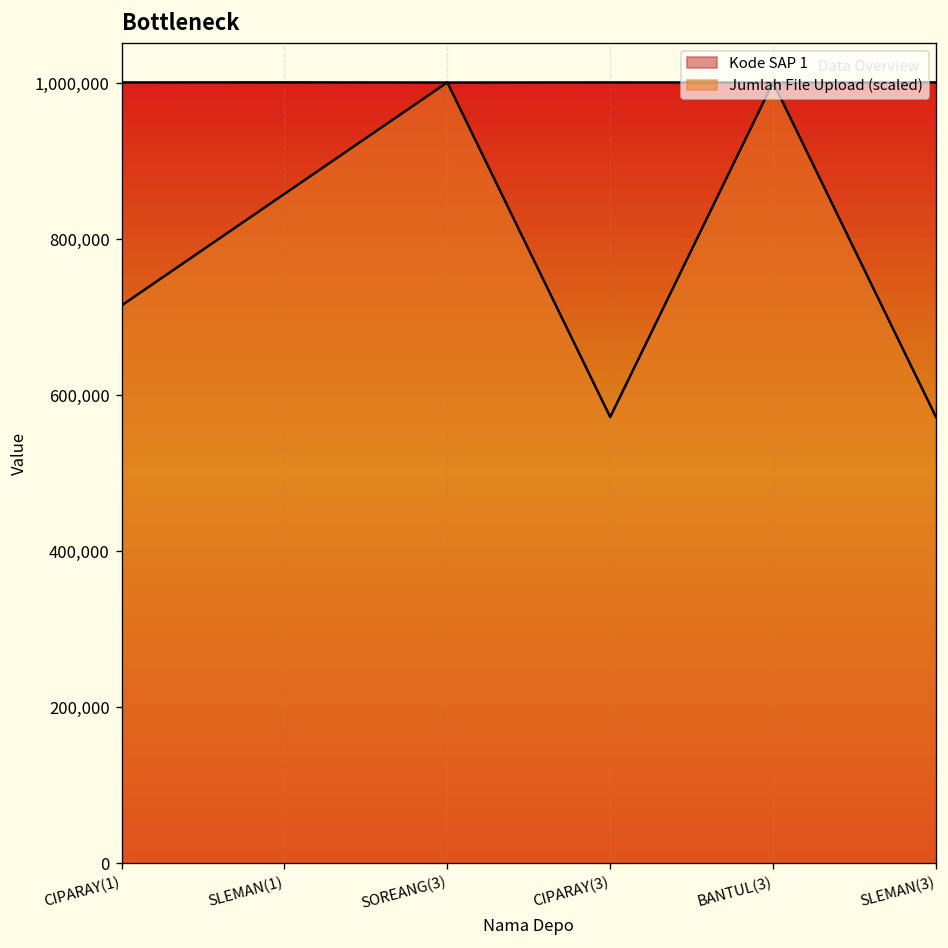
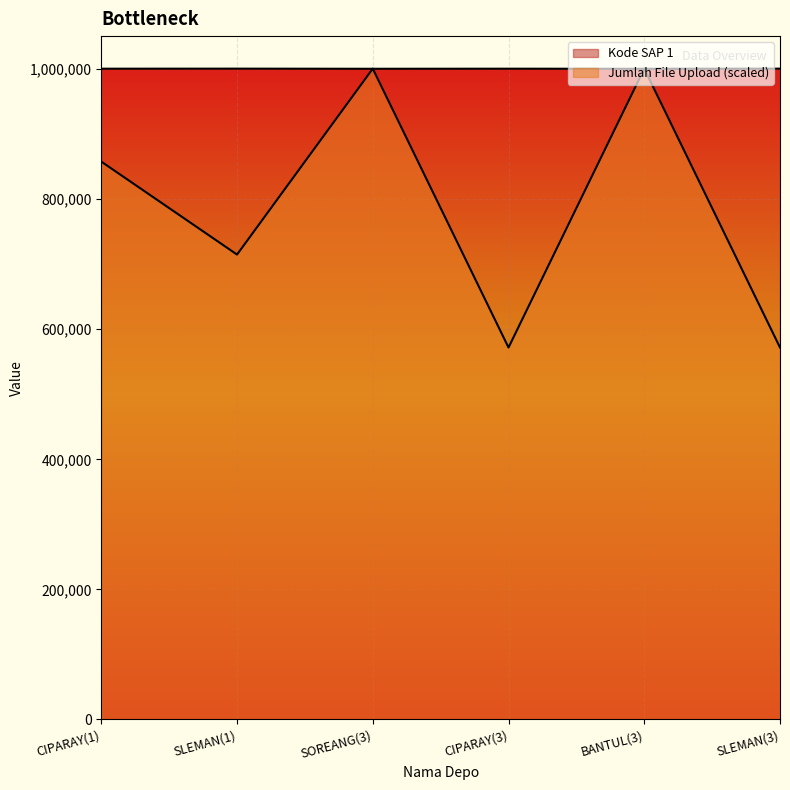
  {
    "Kode SAP 1": {
      "CIPARAY(1)": "1,000,000",
      "SLEMAN(1)": "1,000,000",
      "CIPARAY(3)": "1,000,000",
      "SLEMAN(3)": "1,000,000"
    },
    "Jumlah File Upload (scaled)": {
-     "CIPARAY(1)": "710,000",
-     "SLEMAN(1)": "860,000",
+     "CIPARAY(1)": "860,000",
+     "SLEMAN(1)": "710,000",
      "CIPARAY(3)": "570,000",
      "SLEMAN(3)": "570,000"
    }
  }
